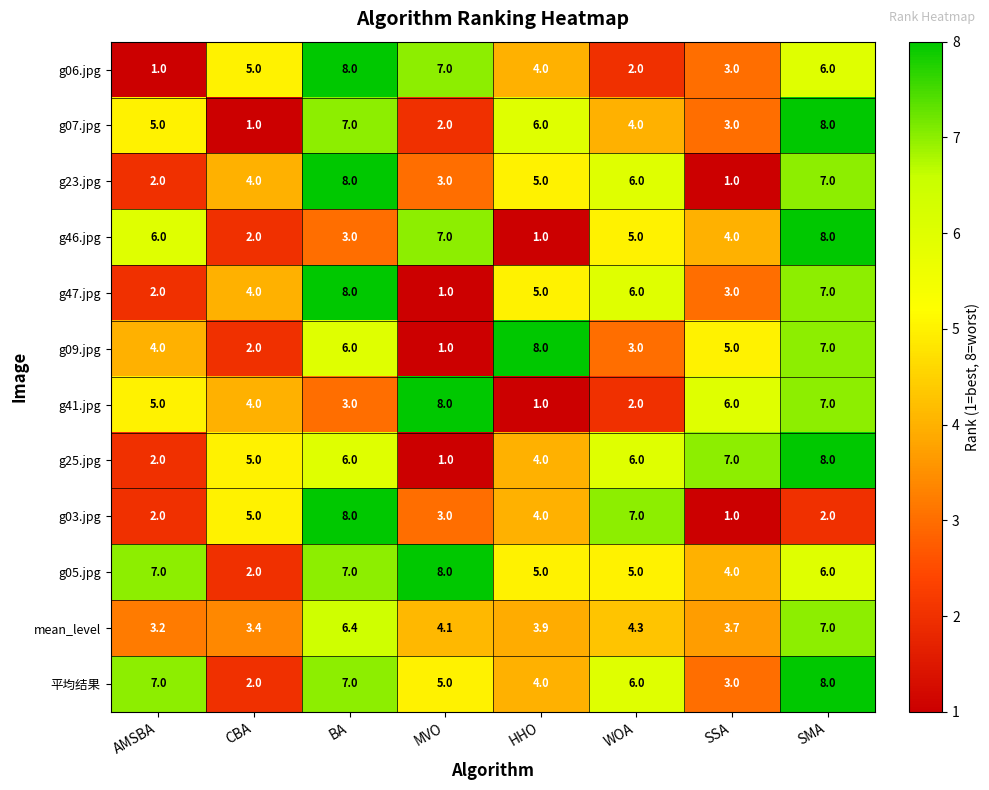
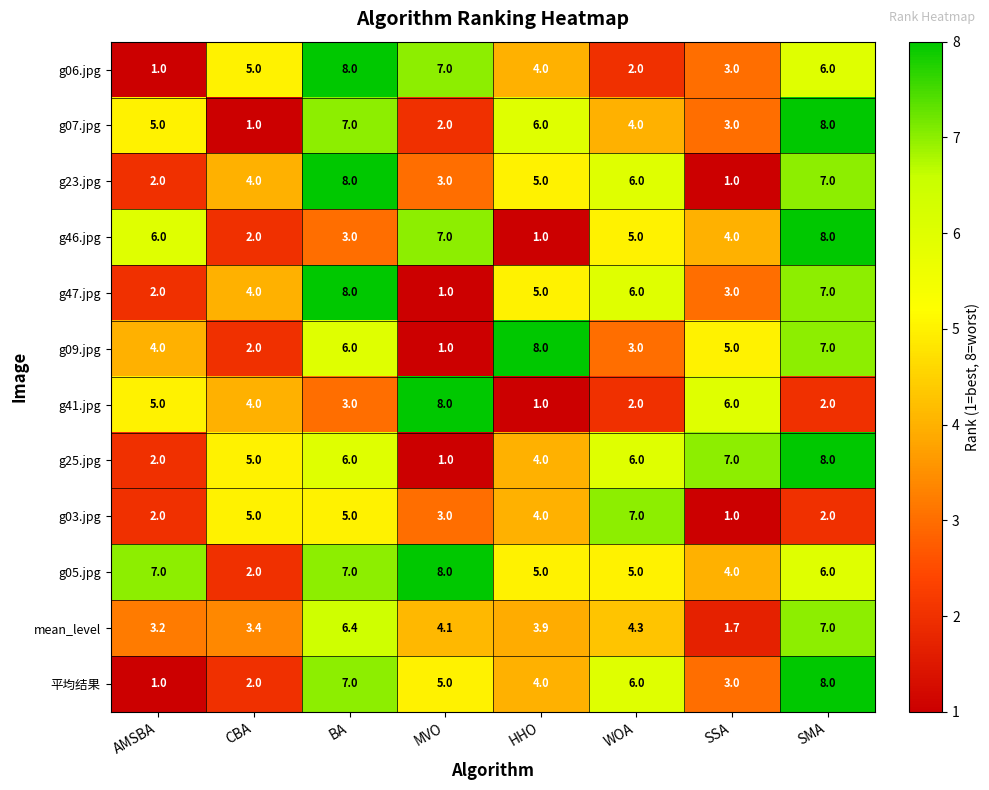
  {
    "g06.jpg": {
      "AMSBA": 1.0,
      "CBA": 5.0,
      "BA": 8.0,
      "MVO": 7.0,
      "HHO": 4.0,
      "WOA": 2.0,
      "SSA": 3.0,
      "SMA": 6.0
    },
    "g07.jpg": {
      "AMSBA": 5.0,
      "CBA": 1.0,
      "BA": 7.0,
      "MVO": 2.0,
      "HHO": 6.0,
      "WOA": 4.0,
      "SSA": 3.0,
      "SMA": 8.0
    },
    "g23.jpg": {
      "AMSBA": 2.0,
      "CBA": 4.0,
      "BA": 8.0,
      "MVO": 3.0,
      "HHO": 5.0,
      "WOA": 6.0,
      "SSA": 1.0,
      "SMA": 7.0
    },
    "g46.jpg": {
      "AMSBA": 6.0,
      "CBA": 2.0,
      "BA": 3.0,
      "MVO": 7.0,
      "HHO": 1.0,
      "WOA": 5.0,
      "SSA": 4.0,
      "SMA": 8.0
    },
    "g47.jpg": {
      "AMSBA": 2.0,
      "CBA": 4.0,
      "BA": 8.0,
      "MVO": 1.0,
      "HHO": 5.0,
      "WOA": 6.0,
      "SSA": 3.0,
      "SMA": 7.0
    },
    "g09.jpg": {
      "AMSBA": 4.0,
      "CBA": 2.0,
      "BA": 6.0,
      "MVO": 1.0,
      "HHO": 8.0,
      "WOA": 3.0,
      "SSA": 5.0,
      "SMA": 7.0
    },
    "g41.jpg": {
      "AMSBA": 5.0,
      "CBA": 4.0,
      "BA": 3.0,
      "MVO": 8.0,
      "HHO": 1.0,
      "WOA": 2.0,
      "SSA": 6.0,
-     "SMA": 7.0
+     "SMA": 2.0
    },
    "g25.jpg": {
      "AMSBA": 2.0,
      "CBA": 5.0,
      "BA": 6.0,
      "MVO": 1.0,
      "HHO": 4.0,
      "WOA": 6.0,
      "SSA": 7.0,
      "SMA": 8.0
    },
    "g03.jpg": {
      "AMSBA": 2.0,
      "CBA": 5.0,
-     "BA": 8.0,
+     "BA": 5.0,
      "MVO": 3.0,
      "HHO": 4.0,
      "WOA": 7.0,
      "SSA": 1.0,
      "SMA": 2.0
    },
    "g05.jpg": {
      "AMSBA": 7.0,
      "CBA": 2.0,
      "BA": 7.0,
      "MVO": 8.0,
      "HHO": 5.0,
      "WOA": 5.0,
      "SSA": 4.0,
      "SMA": 6.0
    },
    "mean_level": {
      "AMSBA": 3.2,
      "CBA": 3.4,
      "BA": 6.4,
      "MVO": 4.1,
      "HHO": 3.9,
      "WOA": 4.3,
-     "SSA": 3.7,
+     "SSA": 1.7,
      "SMA": 7.0
    },
    "平均结果": {
-     "AMSBA": 7.0,
+     "AMSBA": 1.0,
      "CBA": 2.0,
      "BA": 7.0,
      "MVO": 5.0,
      "HHO": 4.0,
      "WOA": 6.0,
      "SSA": 3.0,
      "SMA": 8.0
    }
  }
